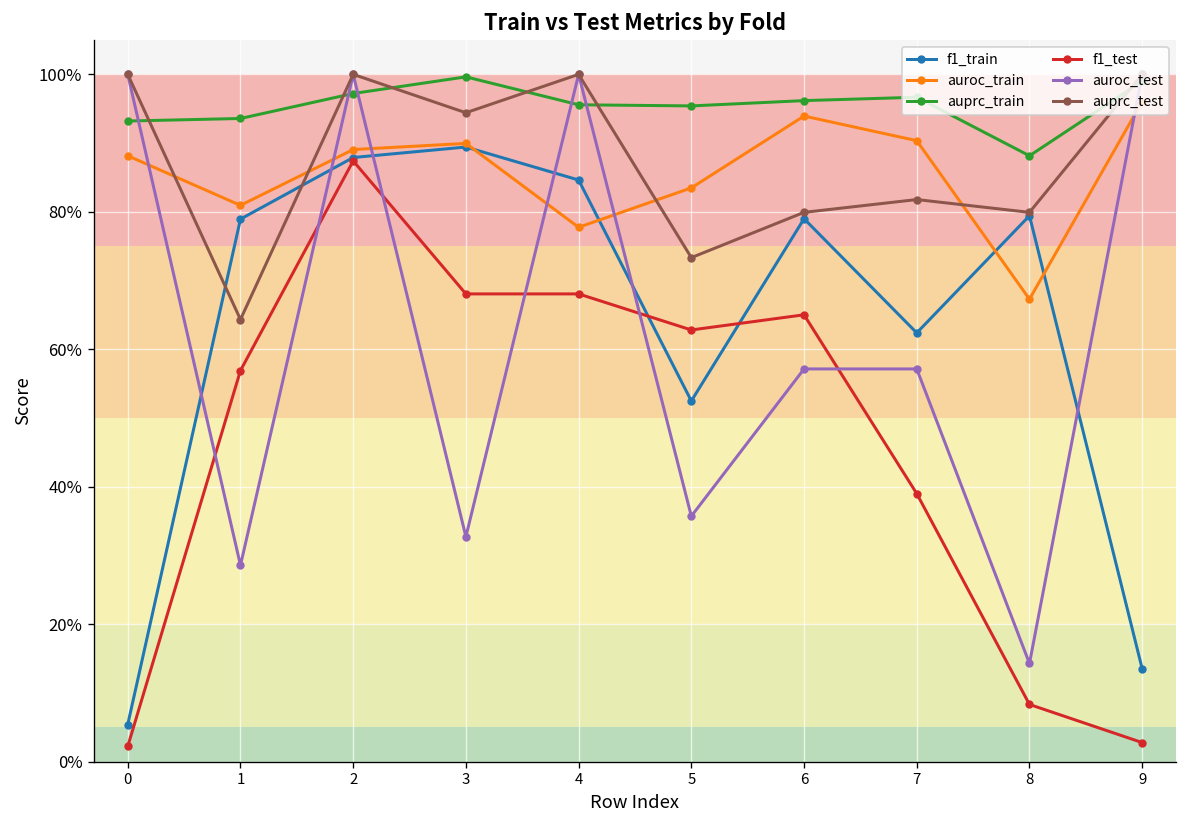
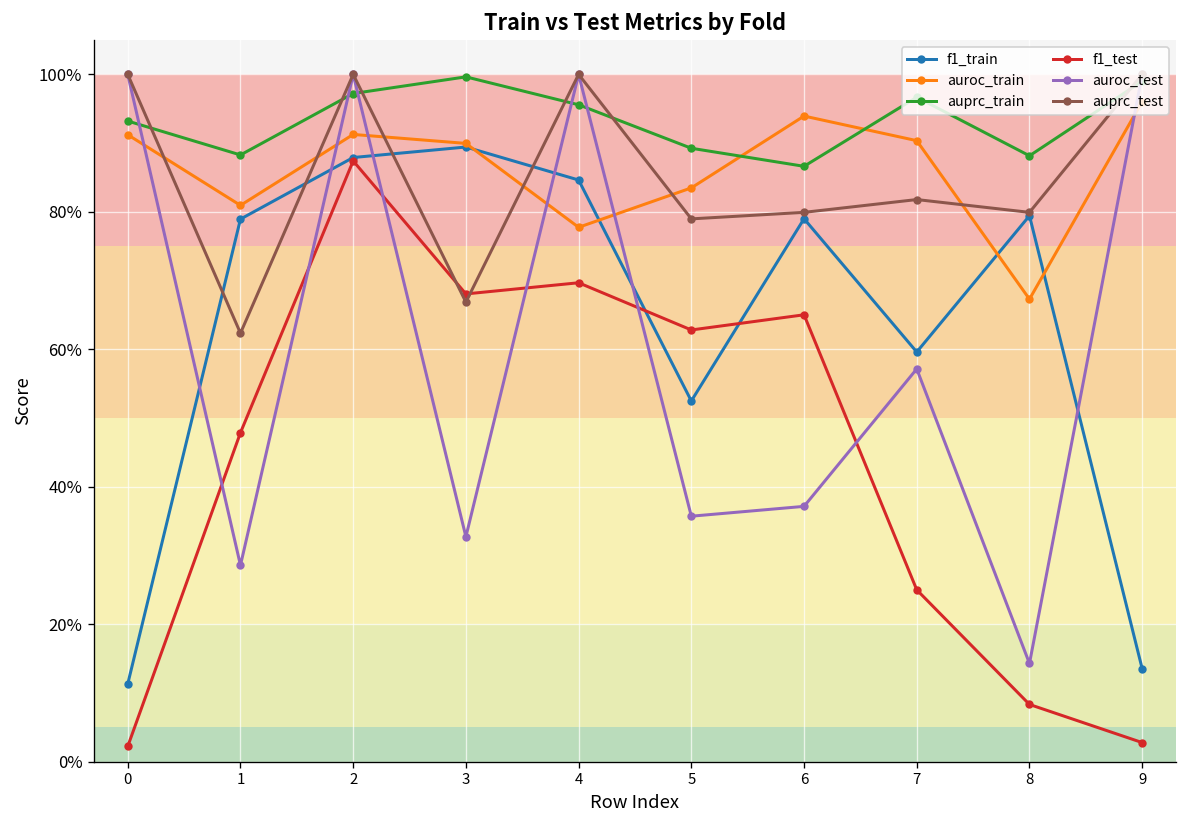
  {
    "f1_train": {
-     "0": "5%",
+     "0": "11%",
      "1": "79%",
      "2": "88%",
      "3": "89%",
      "4": "85%",
      "5": "52%",
      "6": "79%",
-     "7": "62%",
+     "7": "60%",
      "8": "79%",
      "9": "14%"
    },
    "auroc_train": {
-     "0": "88%",
+     "0": "91%",
      "1": "81%",
-     "2": "89%",
+     "2": "91%",
      "3": "90%",
      "4": "78%",
      "5": "83%",
      "6": "94%",
      "7": "90%",
      "8": "67%"
    },
    "auprc_train": {
      "0": "93%",
-     "1": "94%",
+     "1": "88%",
      "2": "97%",
      "3": "100%",
      "4": "96%",
-     "5": "95%",
-     "6": "96%",
+     "5": "89%",
+     "6": "87%",
      "8": "88%"
    },
    "f1_test": {
      "0": "2%",
-     "1": "57%",
+     "1": "48%",
      "2": "87%",
      "3": "68%",
-     "4": "68%",
+     "4": "70%",
      "5": "63%",
      "6": "65%",
-     "7": "39%",
+     "7": "25%",
      "8": "8%",
      "9": "3%"
    },
    "auroc_test": {
      "1": "29%",
      "3": "33%",
      "5": "36%",
-     "6": "57%",
+     "6": "37%",
      "7": "57%",
      "8": "14%"
    },
    "auprc_test": {
-     "1": "64%",
-     "3": "94%",
-     "5": "73%",
+     "1": "62%",
+     "3": "67%",
+     "5": "79%",
      "6": "80%",
      "7": "82%",
      "8": "80%"
    }
  }
